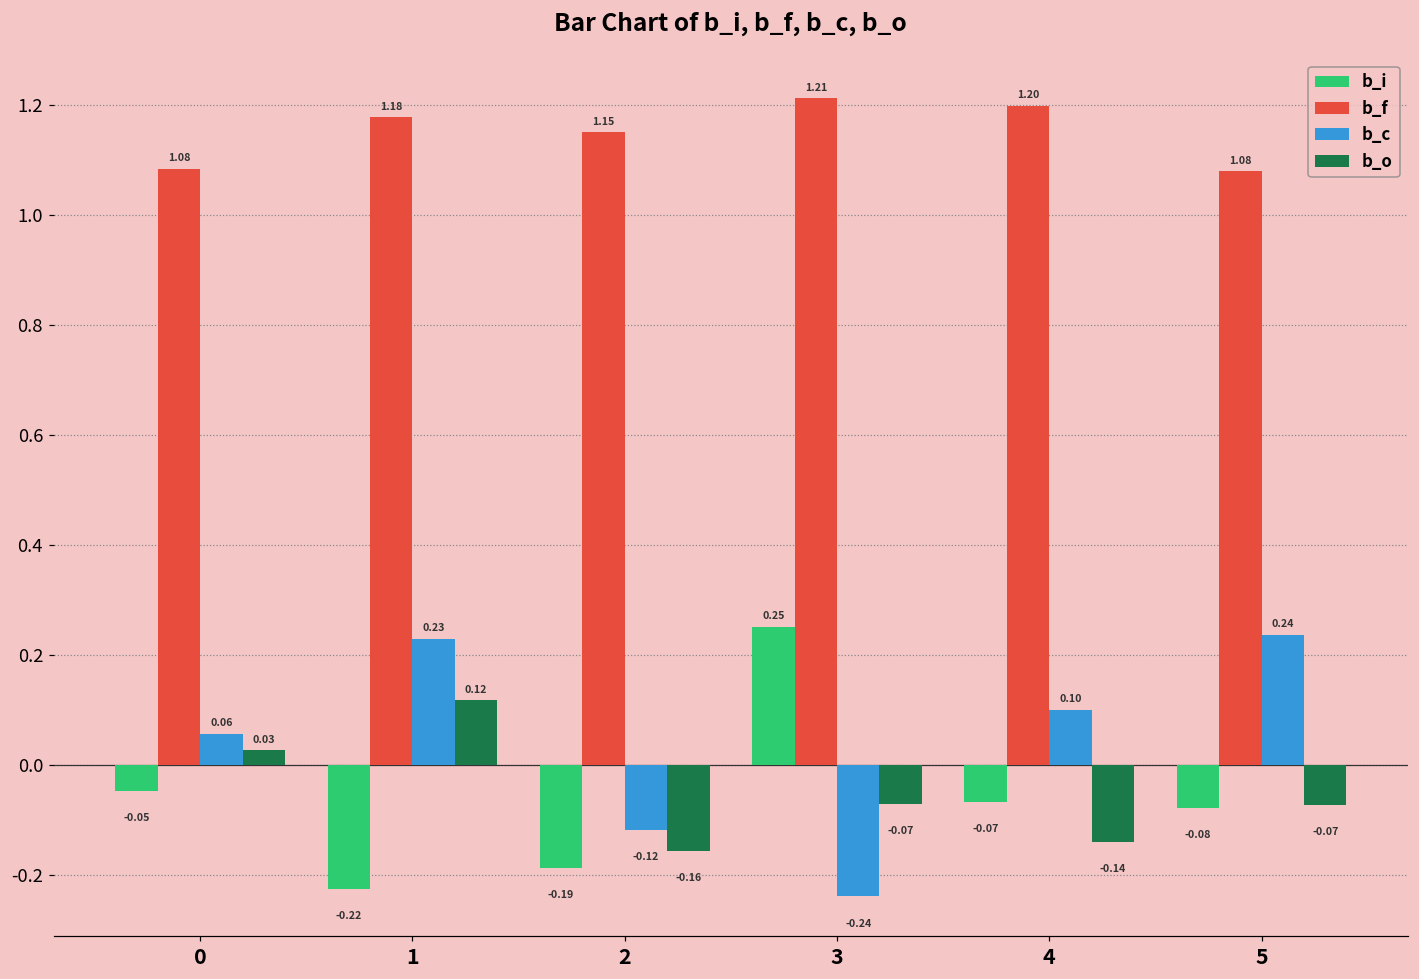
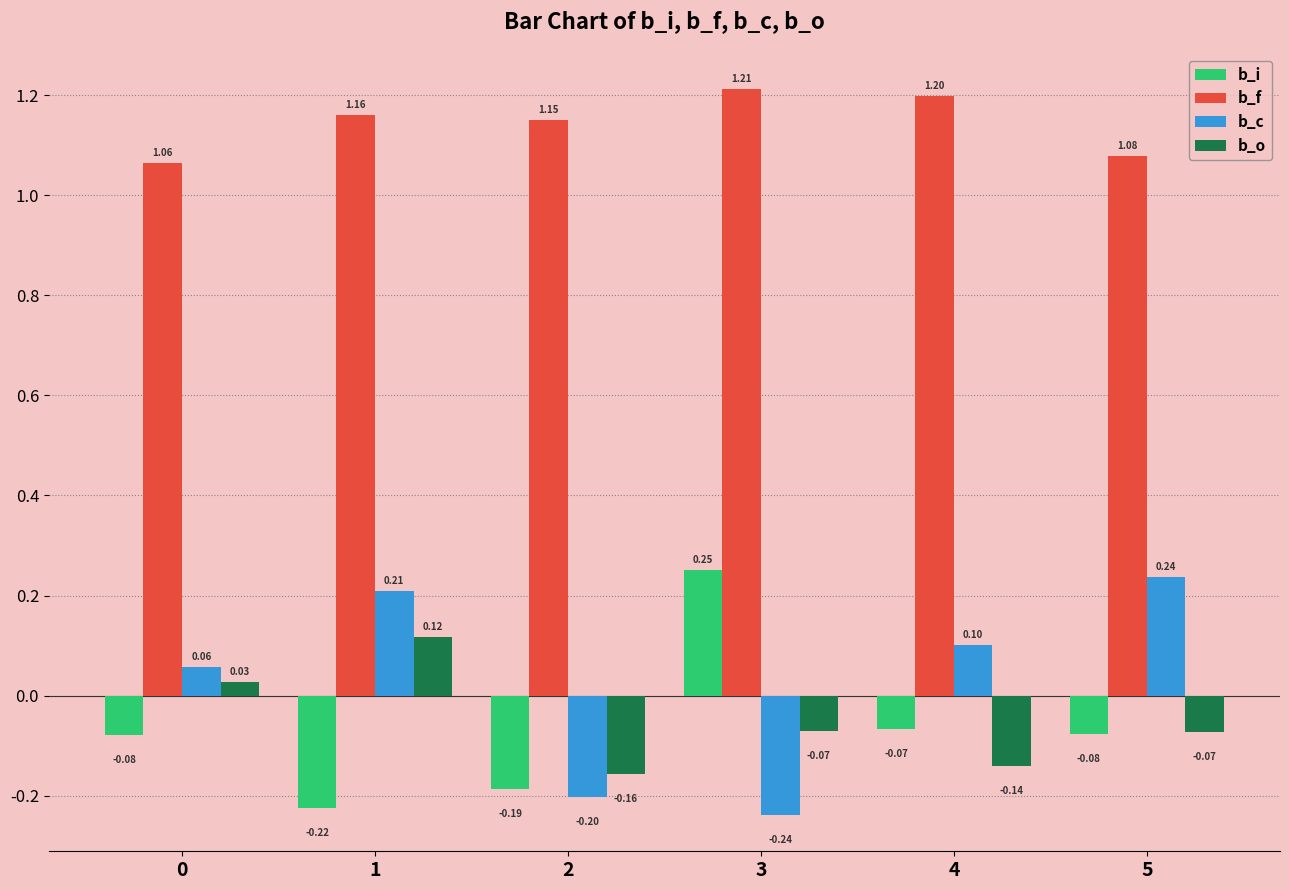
  {
    "b_i": {
-     "0": -0.05,
+     "0": -0.08,
      "1": -0.22,
      "2": -0.19,
      "3": 0.25,
      "4": -0.07,
      "5": -0.08
    },
    "b_f": {
-     "0": 1.08,
-     "1": 1.18,
+     "0": 1.06,
+     "1": 1.16,
      "2": 1.15,
      "3": 1.21,
      "4": 1.20,
      "5": 1.08
    },
    "b_c": {
      "0": 0.06,
-     "1": 0.23,
-     "2": -0.12,
+     "1": 0.21,
+     "2": -0.20,
      "3": -0.24,
      "4": 0.10,
      "5": 0.24
    },
    "b_o": {
      "0": 0.03,
      "1": 0.12,
      "2": -0.16,
      "3": -0.07,
      "4": -0.14,
      "5": -0.07
    }
  }
